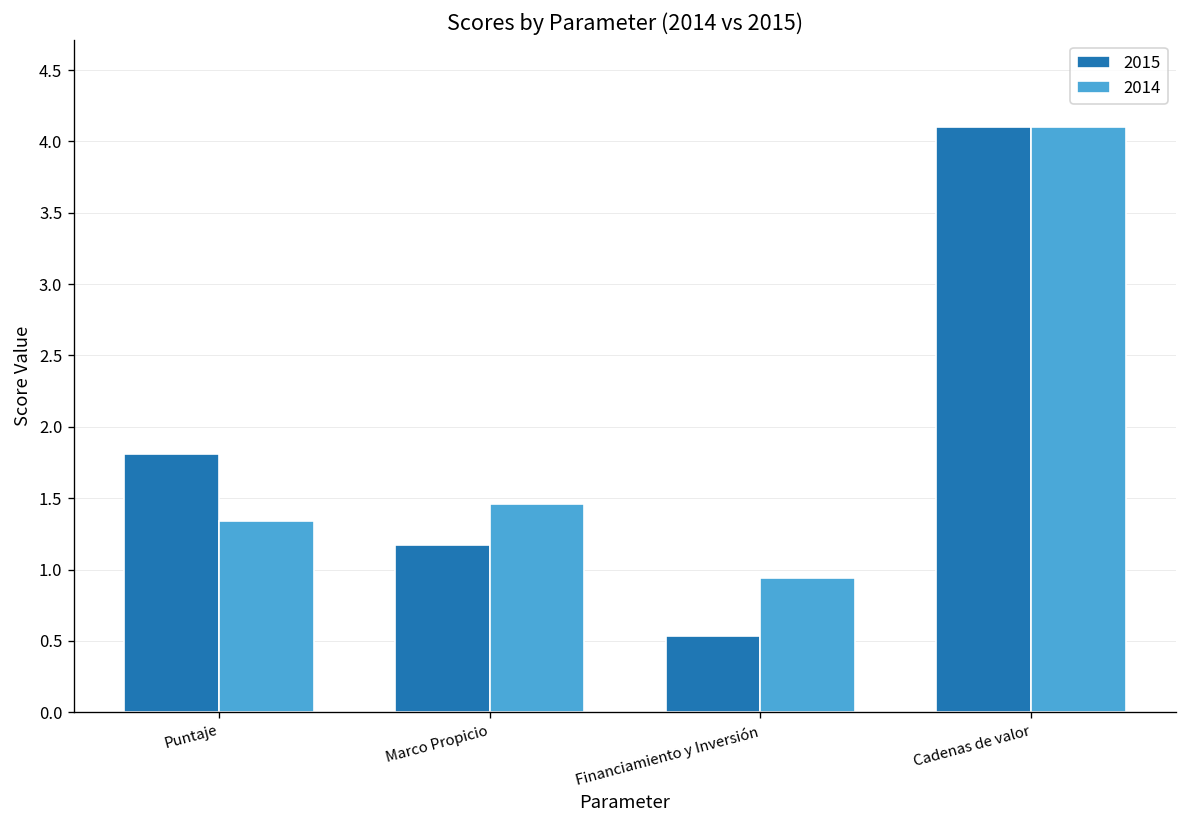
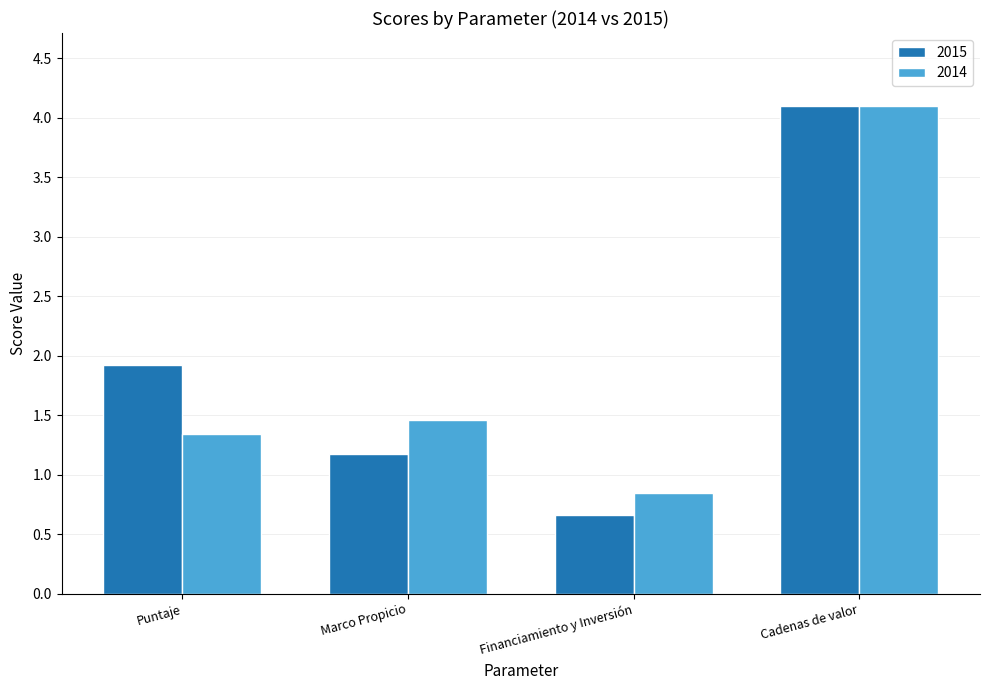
  {
    "2015": {
-     "Puntaje": 1.81,
+     "Puntaje": 1.92,
      "Marco Propicio": 1.17,
-     "Financiamiento y Inversión": 0.54,
+     "Financiamiento y Inversión": 0.66,
      "Cadenas de valor": 4.10
    },
    "2014": {
      "Puntaje": 1.34,
      "Marco Propicio": 1.46,
-     "Financiamiento y Inversión": 0.94,
+     "Financiamiento y Inversión": 0.85,
      "Cadenas de valor": 4.10
    }
  }
